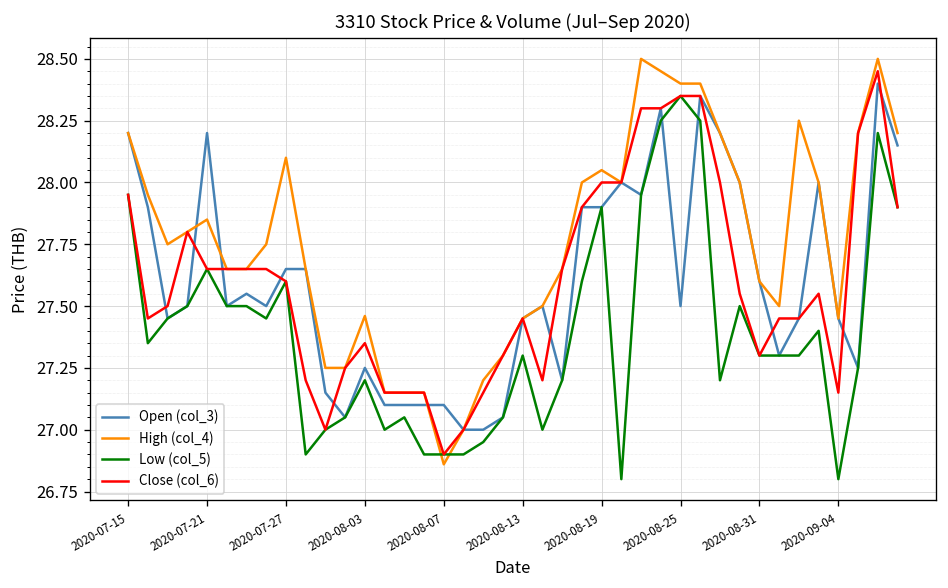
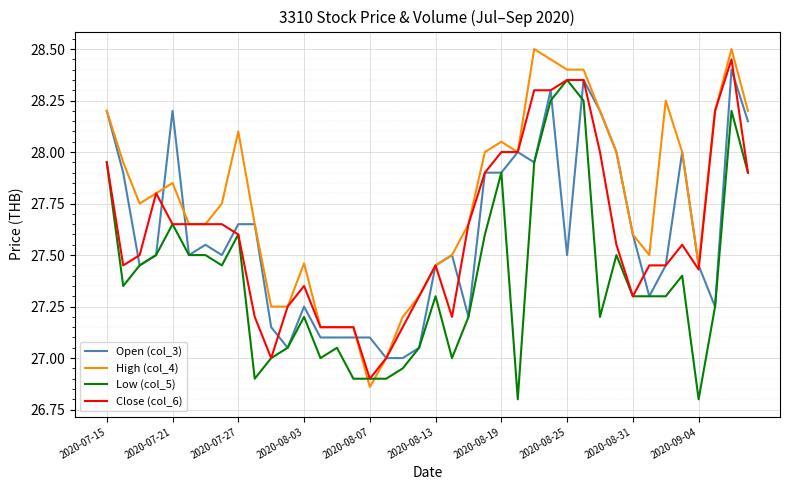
  {
    "Open (col_3)": {
      "2020-07-21": 28.20,
      "2020-07-27": 27.65,
      "2020-08-03": 27.25,
      "2020-08-07": 27.10,
      "2020-08-25": 27.50
    },
    "High (col_4)": {
      "2020-07-21": 27.85,
      "2020-07-27": 28.10,
      "2020-08-03": 27.46,
      "2020-08-07": 26.86,
      "2020-08-19": 28.05,
      "2020-08-25": 28.40
    },
    "Low (col_5)": {
      "2020-08-03": 27.20,
      "2020-08-13": 27.30,
      "2020-09-04": 26.80
    },
    "Close (col_6)": {
      "2020-08-03": 27.35,
      "2020-08-19": 28.00,
-     "2020-09-04": 27.15
+     "2020-09-04": 27.43
    }
  }
